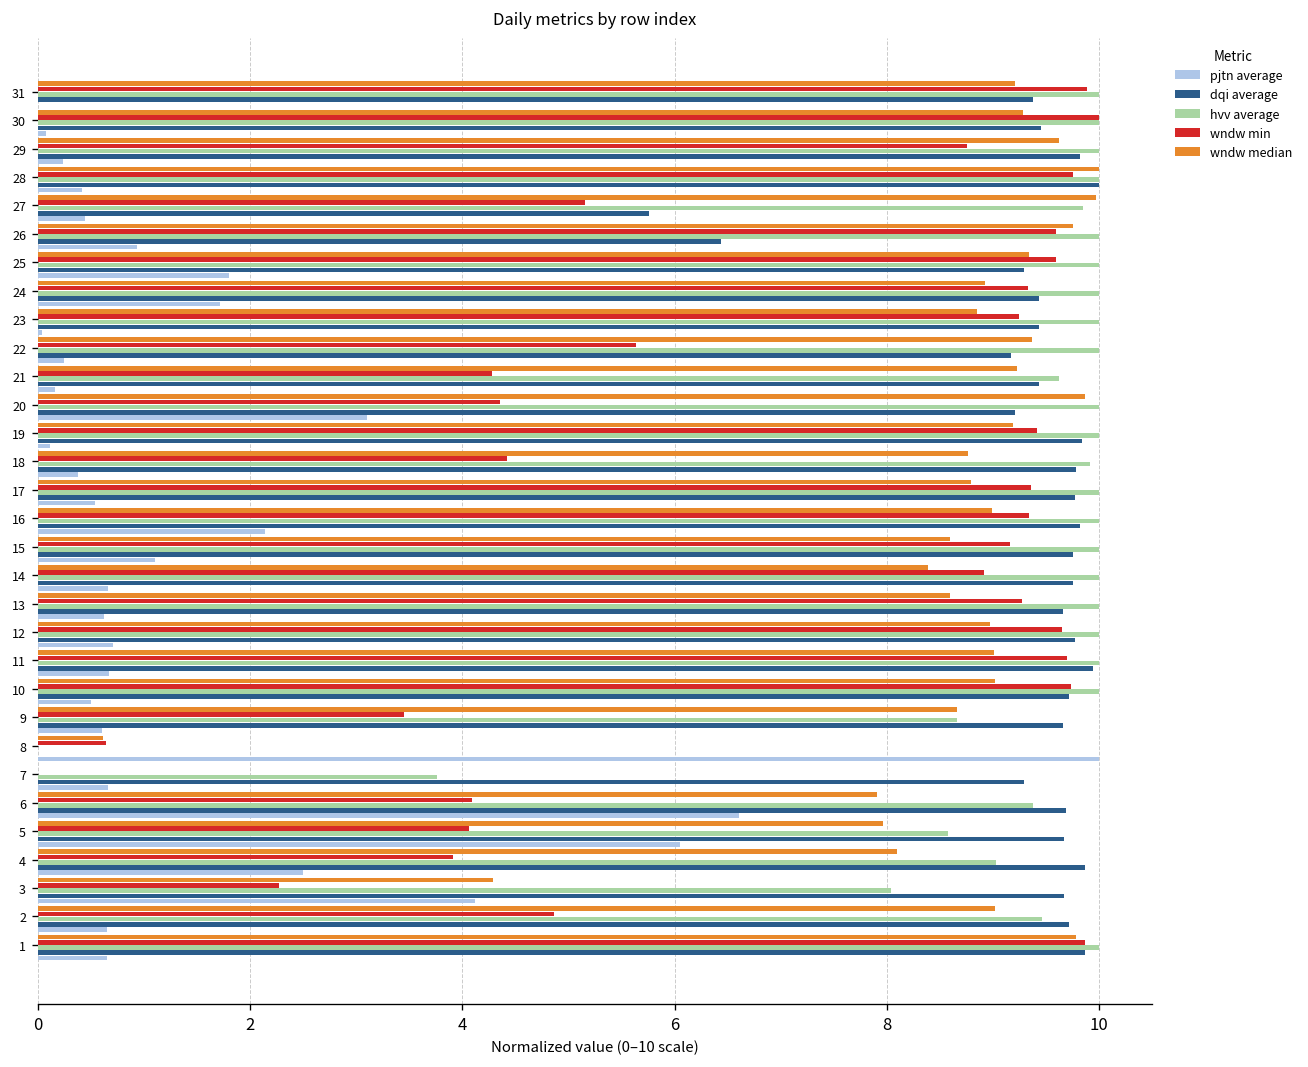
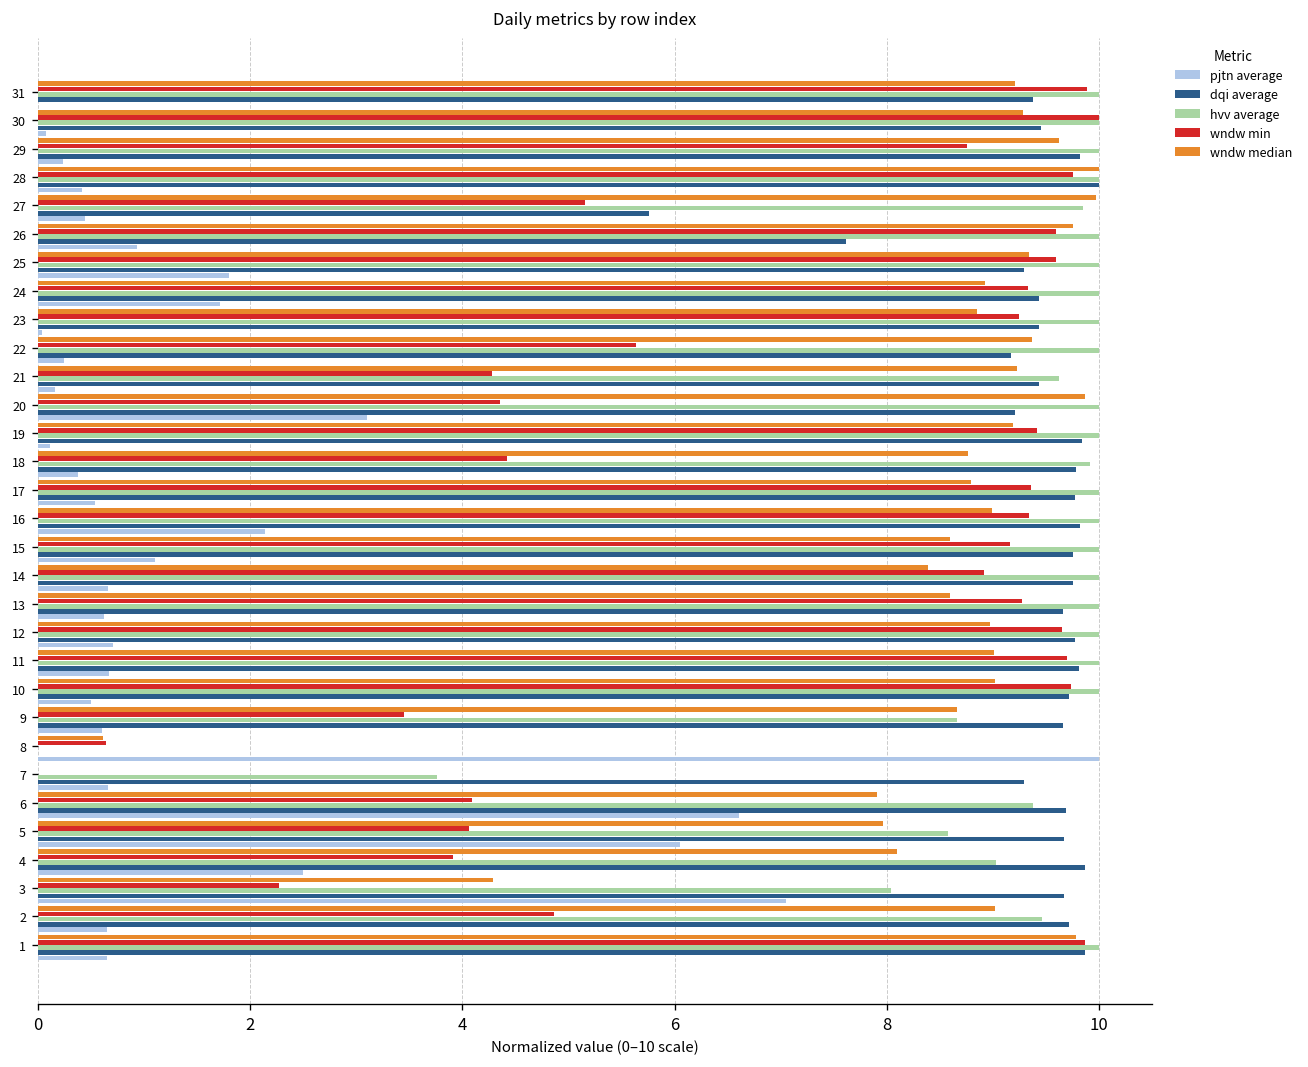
  {
    "pjtn average": {
      "31": 0.0,
      "30": 0.1,
      "29": 0.2,
      "28": 0.4,
      "27": 0.4,
      "26": 0.9,
      "25": 1.8,
      "24": 1.7,
      "23": 0.0,
      "22": 0.3,
      "21": 0.2,
      "20": 3.1,
      "19": 0.1,
      "18": 0.4,
      "17": 0.5,
      "16": 2.1,
      "15": 1.1,
      "14": 0.7,
      "13": 0.6,
      "12": 0.7,
      "11": 0.7,
      "10": 0.5,
      "9": 0.6,
      "8": 10.0,
      "7": 0.7,
      "6": 6.6,
      "5": 6.1,
      "4": 2.5,
-     "3": 4.1,
+     "3": 7.0,
      "2": 0.7,
      "1": 0.7
    },
    "dqi average": {
      "31": 9.4,
      "30": 9.4,
      "29": 9.8,
      "28": 10.0,
      "27": 5.8,
-     "26": 6.4,
+     "26": 7.6,
      "25": 9.3,
      "24": 9.4,
      "23": 9.4,
      "22": 9.2,
      "21": 9.4,
      "20": 9.2,
      "19": 9.8,
      "18": 9.8,
      "17": 9.8,
      "16": 9.8,
      "15": 9.8,
      "14": 9.8,
      "13": 9.7,
      "12": 9.8,
-     "11": 9.9,
+     "11": 9.8,
      "10": 9.7,
      "9": 9.7,
      "8": 0.0,
      "7": 9.3,
      "6": 9.7,
      "5": 9.7,
      "4": 9.9,
      "3": 9.7,
      "2": 9.7,
      "1": 9.9
    },
    "hvv average": {
      "31": 10.0,
      "30": 10.0,
      "29": 10.0,
      "28": 10.0,
      "27": 9.9,
      "26": 10.0,
      "25": 10.0,
      "24": 10.0,
      "23": 10.0,
      "22": 10.0,
      "21": 9.6,
      "20": 10.0,
      "19": 10.0,
      "18": 9.9,
      "17": 10.0,
      "16": 10.0,
      "15": 10.0,
      "14": 10.0,
      "13": 10.0,
      "12": 10.0,
      "11": 10.0,
      "10": 10.0,
      "9": 8.7,
      "8": 0.0,
      "7": 3.8,
      "6": 9.4,
      "5": 8.6,
      "4": 9.0,
      "3": 8.0,
      "2": 9.5,
      "1": 10.0
    },
    "wndw min": {
      "31": 9.9,
      "30": 10.0,
      "29": 8.8,
      "28": 9.8,
      "27": 5.2,
      "26": 9.6,
      "25": 9.6,
      "24": 9.3,
      "23": 9.2,
      "22": 5.6,
      "21": 4.3,
      "20": 4.4,
      "19": 9.4,
      "18": 4.4,
      "17": 9.4,
      "16": 9.3,
      "15": 9.2,
      "14": 8.9,
      "13": 9.3,
      "12": 9.7,
      "11": 9.7,
      "10": 9.7,
      "9": 3.4,
      "8": 0.6,
      "7": 0.0,
      "6": 4.1,
      "5": 4.1,
      "4": 3.9,
      "3": 2.3,
      "2": 4.9,
      "1": 9.9
    },
    "wndw median": {
      "31": 9.2,
      "30": 9.3,
      "29": 9.6,
      "28": 10.0,
      "27": 10.0,
      "26": 9.8,
      "25": 9.3,
      "24": 8.9,
      "23": 8.8,
      "22": 9.4,
      "21": 9.2,
      "20": 9.9,
      "19": 9.2,
      "18": 8.8,
      "17": 8.8,
      "16": 9.0,
      "15": 8.6,
      "14": 8.4,
      "13": 8.6,
      "12": 9.0,
      "11": 9.0,
      "10": 9.0,
      "9": 8.7,
      "8": 0.6,
      "7": 0.0,
      "6": 7.9,
      "5": 8.0,
      "4": 8.1,
      "3": 4.3,
      "2": 9.0,
      "1": 9.8
    }
  }
